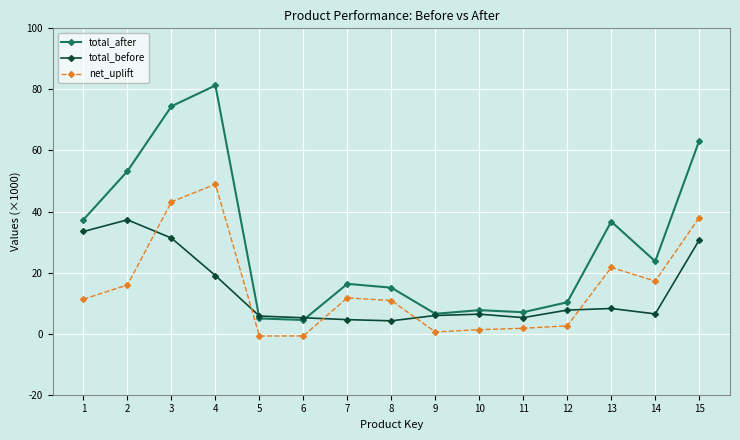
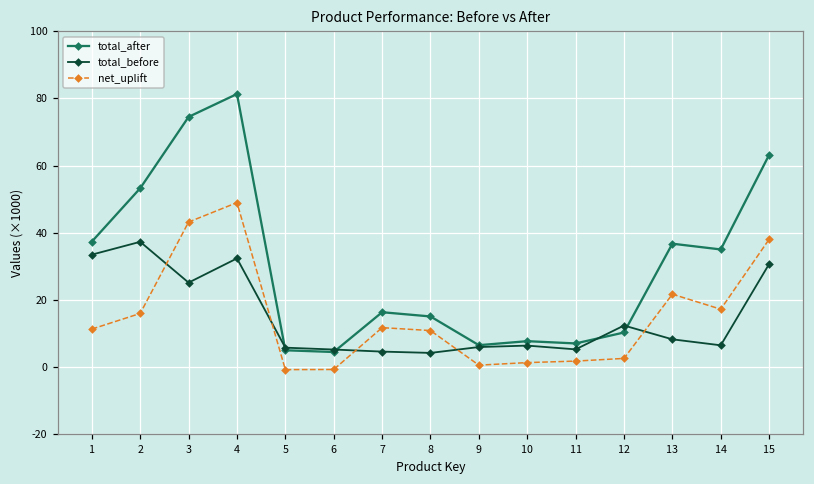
  {
    "total_after": {
      "1": 37,
      "2": 53,
      "3": 74,
      "4": 81,
      "7": 16,
      "8": 15,
      "10": 8,
      "11": 7,
      "12": 10,
      "13": 37,
-     "14": 24,
+     "14": 35,
      "15": 63
    },
    "total_before": {
      "1": 33,
      "2": 37,
-     "3": 31,
-     "4": 19,
+     "3": 25,
+     "4": 32,
      "7": 5,
      "8": 4,
      "10": 6,
      "11": 5,
-     "12": 8,
+     "12": 12,
      "13": 8,
      "14": 6,
      "15": 31
    },
    "net_uplift": {
      "1": 11,
      "2": 16,
      "3": 43,
      "4": 49,
      "5": -1,
      "6": -1,
      "7": 12,
      "8": 11,
      "9": 1,
      "10": 1,
      "11": 2,
      "12": 3,
      "13": 22,
      "14": 17,
      "15": 38
    }
  }
